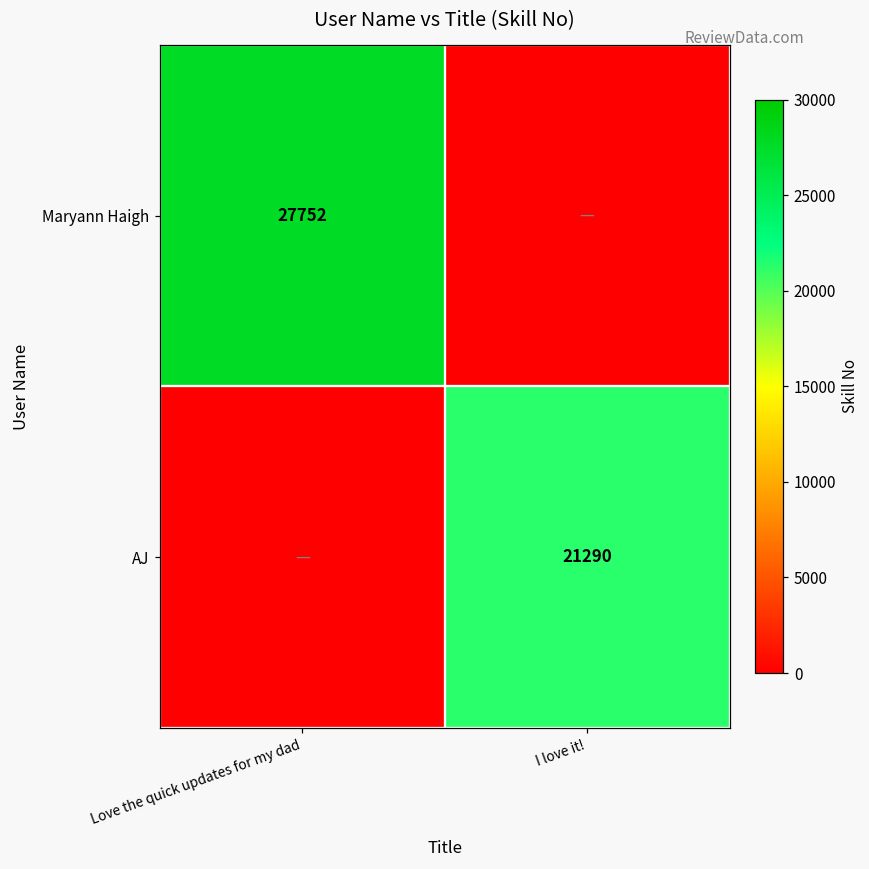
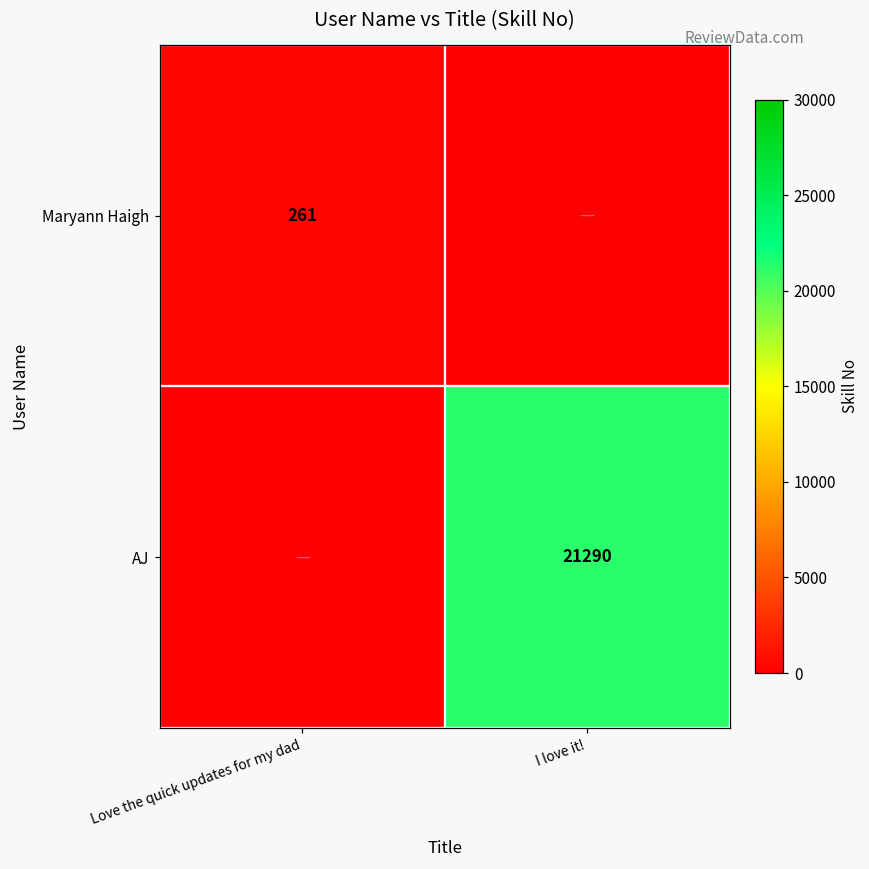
  {
    "Maryann Haigh": {
-     "Love the quick updates for my dad": 27752
+     "Love the quick updates for my dad": 261
    },
    "AJ": {
      "I love it!": 21290
    }
  }
